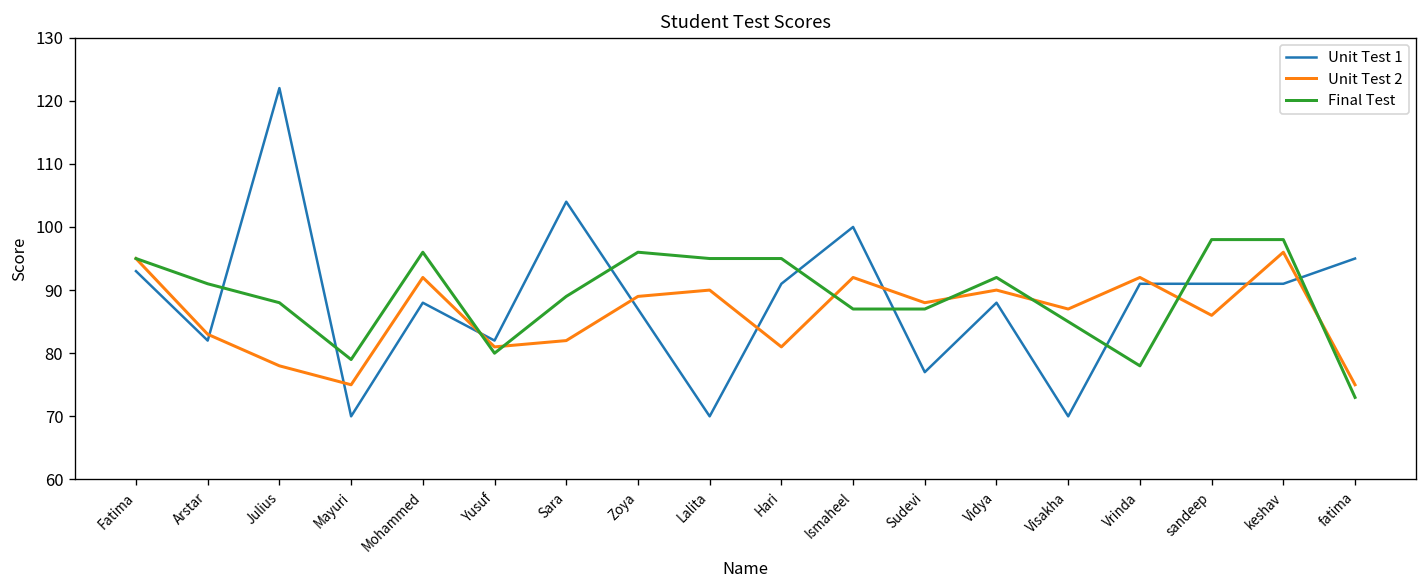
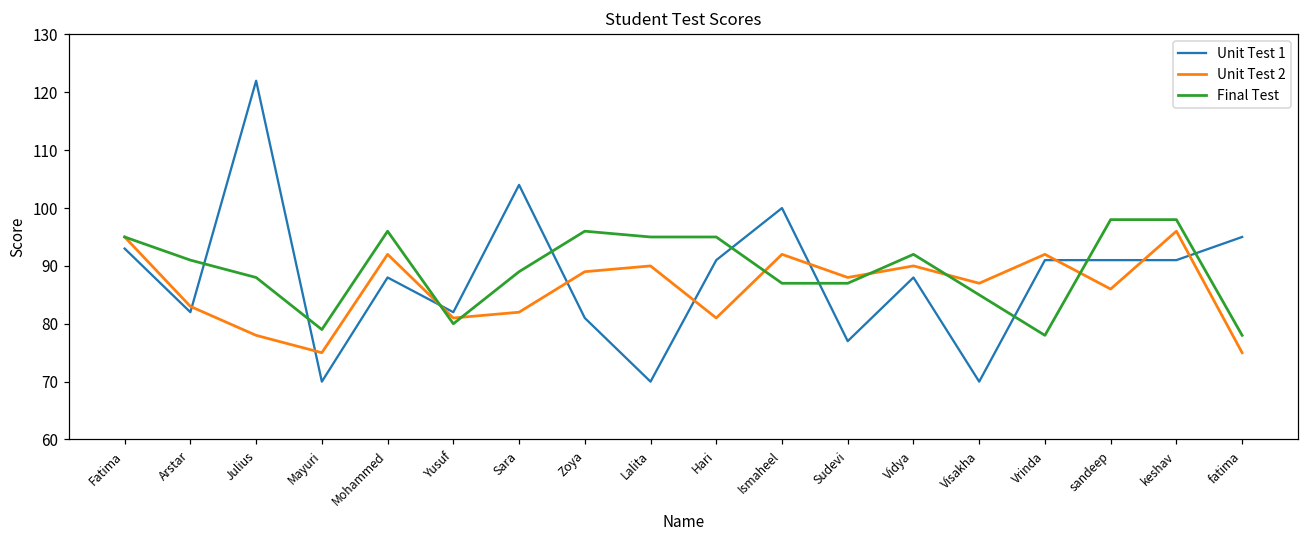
  {
    "Unit Test 1": {
      "Fatima": 93,
      "Arstar": 82,
      "Julius": 122,
      "Mayuri": 70,
      "Mohammed": 88,
      "Yusuf": 82,
      "Sara": 104,
-     "Zoya": 87,
+     "Zoya": 81,
      "Lalita": 70,
      "Hari": 91,
      "Ismaheel": 100,
      "Sudevi": 77,
      "Vidya": 88,
      "Visakha": 70,
      "Vrinda": 91,
      "sandeep": 91,
      "keshav": 91,
      "fatima": 95
    },
    "Unit Test 2": {
      "Arstar": 83,
      "Julius": 78,
      "Mayuri": 75,
      "Mohammed": 92,
      "Yusuf": 81,
      "Sara": 82,
      "Zoya": 89,
      "Lalita": 90,
      "Hari": 81,
      "Ismaheel": 92,
      "Sudevi": 88,
      "Vidya": 90,
      "Visakha": 87,
      "Vrinda": 92,
      "sandeep": 86,
      "keshav": 96,
      "fatima": 75
    },
    "Final Test": {
      "Arstar": 91,
      "Julius": 88,
      "Mayuri": 79,
      "Mohammed": 96,
      "Yusuf": 80,
      "Sara": 89,
      "Zoya": 96,
      "Lalita": 95,
      "Hari": 95,
      "Ismaheel": 87,
      "Sudevi": 87,
      "Vidya": 92,
      "Visakha": 85,
      "Vrinda": 78,
      "sandeep": 98,
      "keshav": 98,
-     "fatima": 73
+     "fatima": 78
    }
  }
